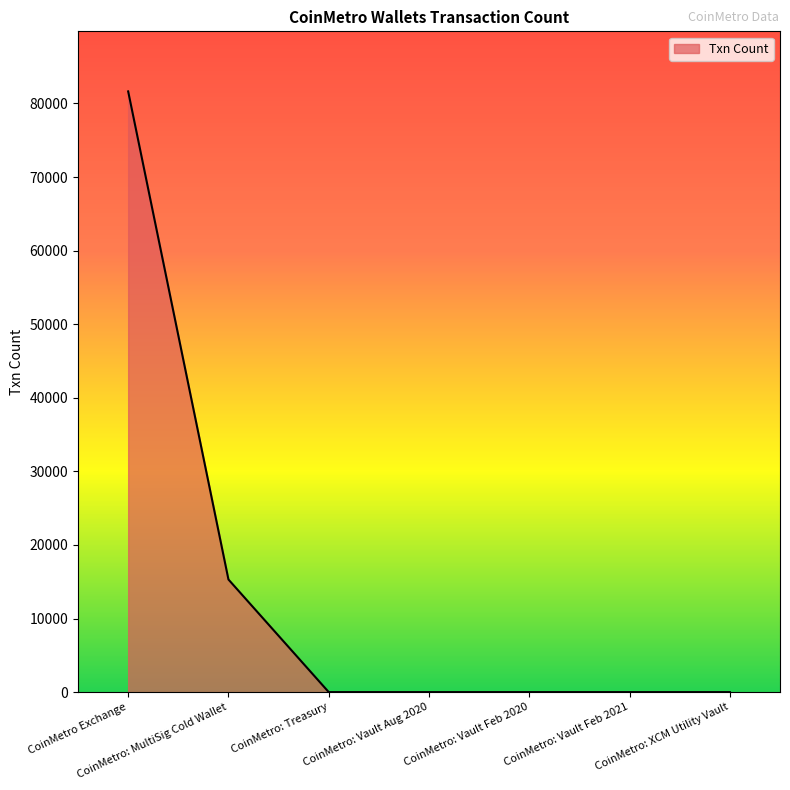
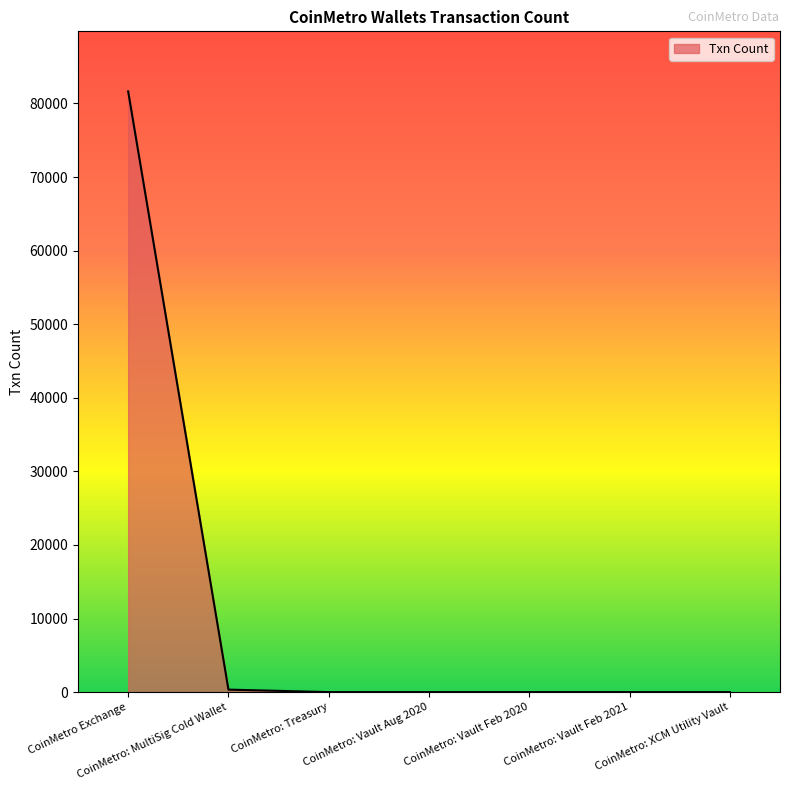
  {
    "CoinMetro Exchange": 82000,
-   "CoinMetro: MultiSig Cold Wallet": 15000,
+   "CoinMetro: MultiSig Cold Wallet": 0,
    "CoinMetro: Treasury": 0,
    "CoinMetro: Vault Aug 2020": 0,
    "CoinMetro: Vault Feb 2020": 0,
    "CoinMetro: Vault Feb 2021": 0,
    "CoinMetro: XCM Utility Vault": 0
  }
